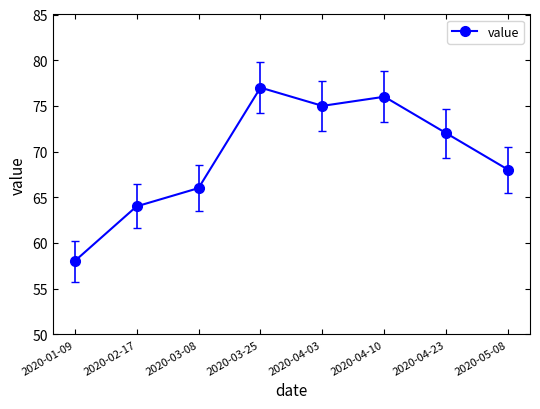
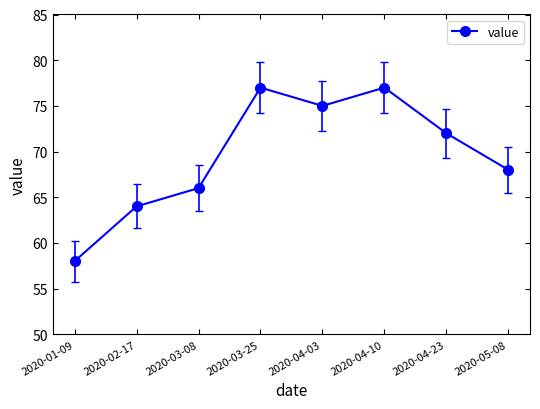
  {
    "value": {
      "2020-01-09": 58,
      "2020-02-17": 64,
      "2020-03-08": 66,
      "2020-03-25": 77,
      "2020-04-03": 75,
-     "2020-04-10": 76,
+     "2020-04-10": 77,
      "2020-04-23": 72,
      "2020-05-08": 68
    }
  }
